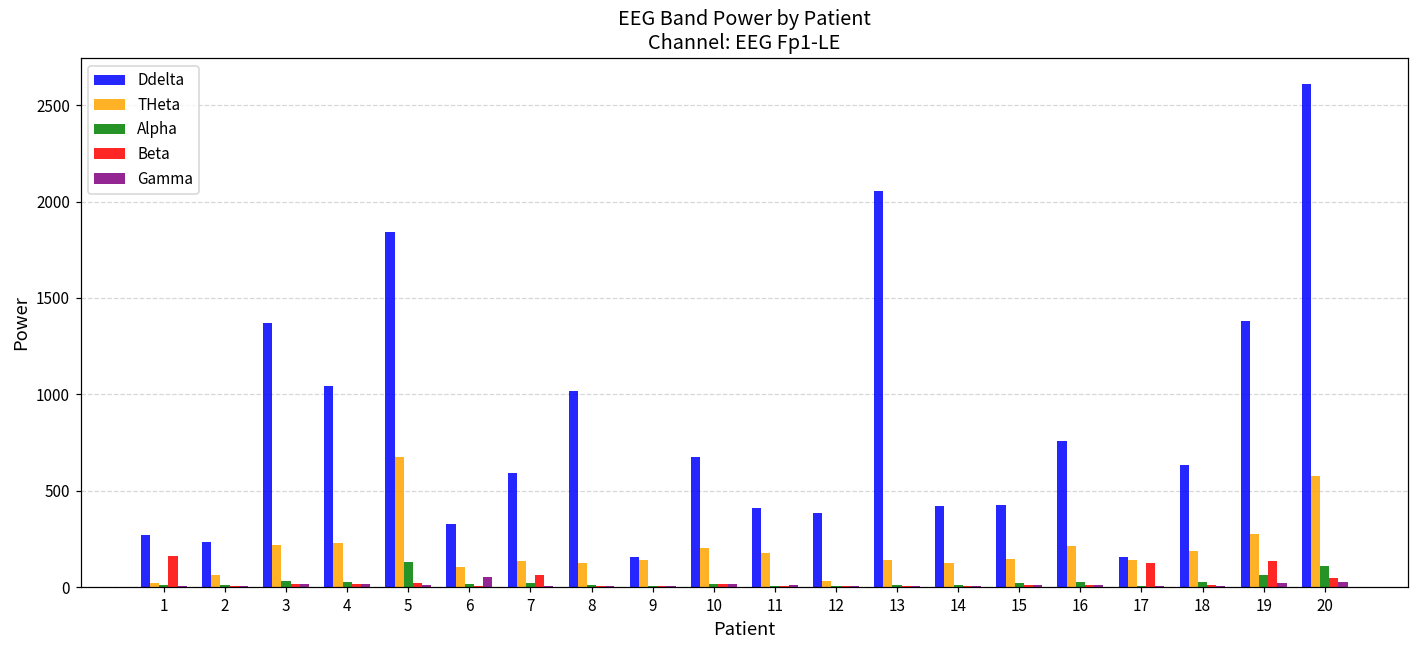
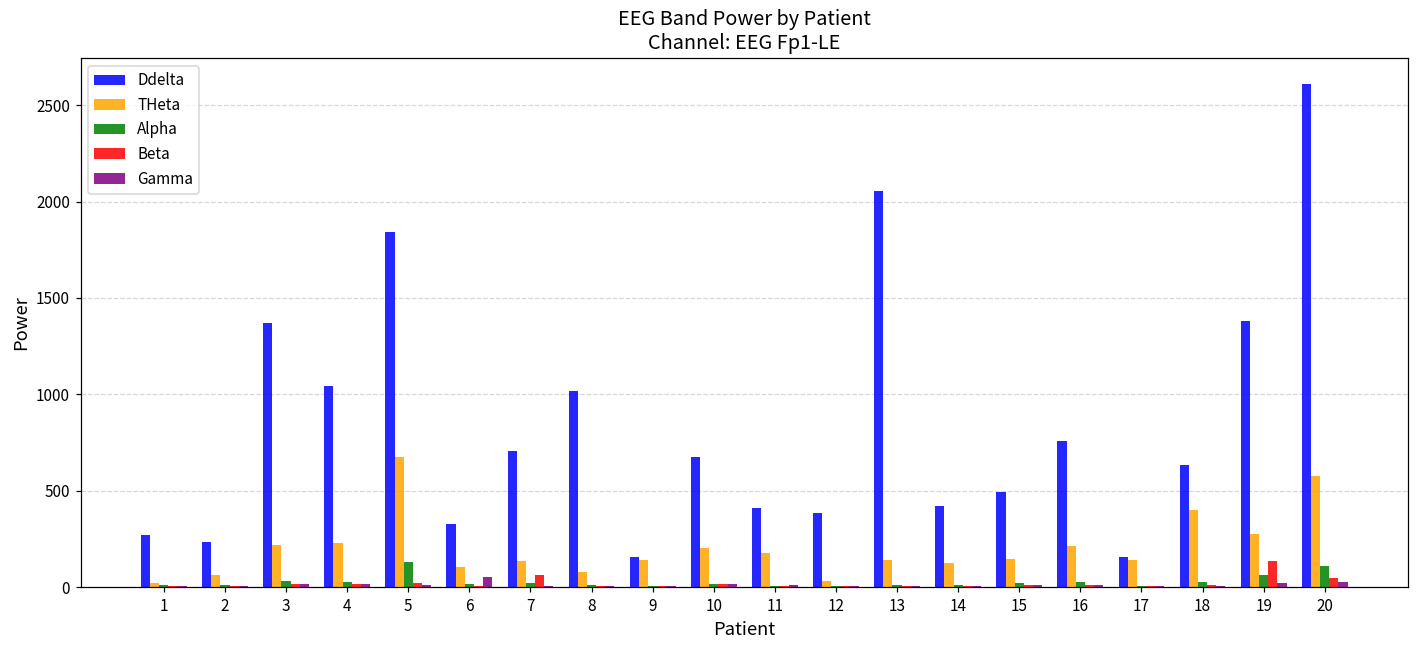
  {
    "Ddelta": {
      "1": 270,
      "2": 240,
      "3": 1370,
      "4": 1040,
      "5": 1840,
      "6": 330,
-     "7": 590,
+     "7": 710,
      "8": 1020,
      "9": 160,
      "10": 680,
      "11": 410,
      "12": 390,
      "13": 2050,
      "14": 420,
-     "15": 430,
+     "15": 490,
      "16": 760,
      "17": 160,
      "18": 630,
      "19": 1380,
      "20": 2610
    },
    "THeta": {
      "1": 20,
      "2": 60,
      "3": 220,
      "4": 230,
      "5": 670,
      "6": 100,
      "7": 140,
-     "8": 130,
+     "8": 80,
      "9": 140,
      "10": 200,
      "11": 180,
      "12": 30,
      "13": 140,
      "14": 130,
      "15": 150,
      "16": 210,
      "17": 140,
-     "18": 190,
+     "18": 400,
      "19": 270,
      "20": 580
    },
    "Alpha": {
      "3": 30,
      "4": 30,
      "5": 130,
      "6": 10,
      "7": 20,
      "10": 10,
      "15": 20,
      "16": 20,
      "18": 30,
      "19": 60,
      "20": 110
    },
    "Beta": {
-     "1": 160,
+     "1": 10,
      "3": 10,
      "4": 20,
      "5": 20,
      "7": 60,
      "10": 20,
-     "17": 120,
+     "17": 10,
      "19": 130,
      "20": 50
    },
    "Gamma": {
      "3": 20,
      "4": 20,
      "6": 50,
      "10": 10,
      "19": 20,
      "20": 30
    }
  }
